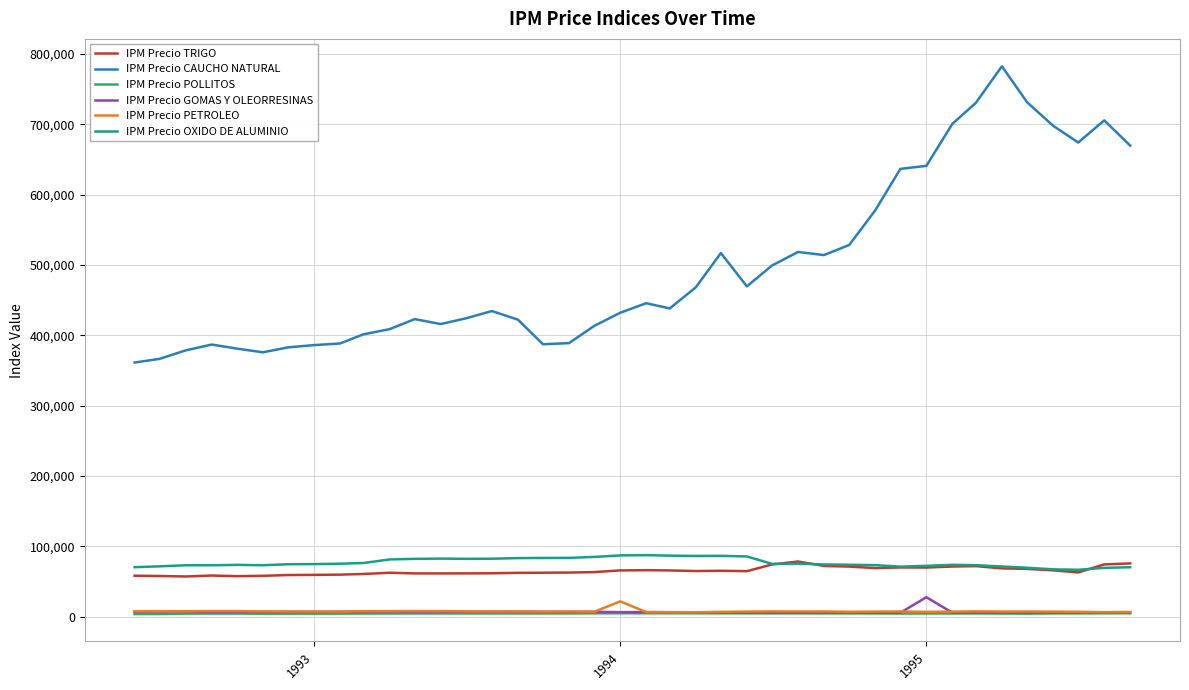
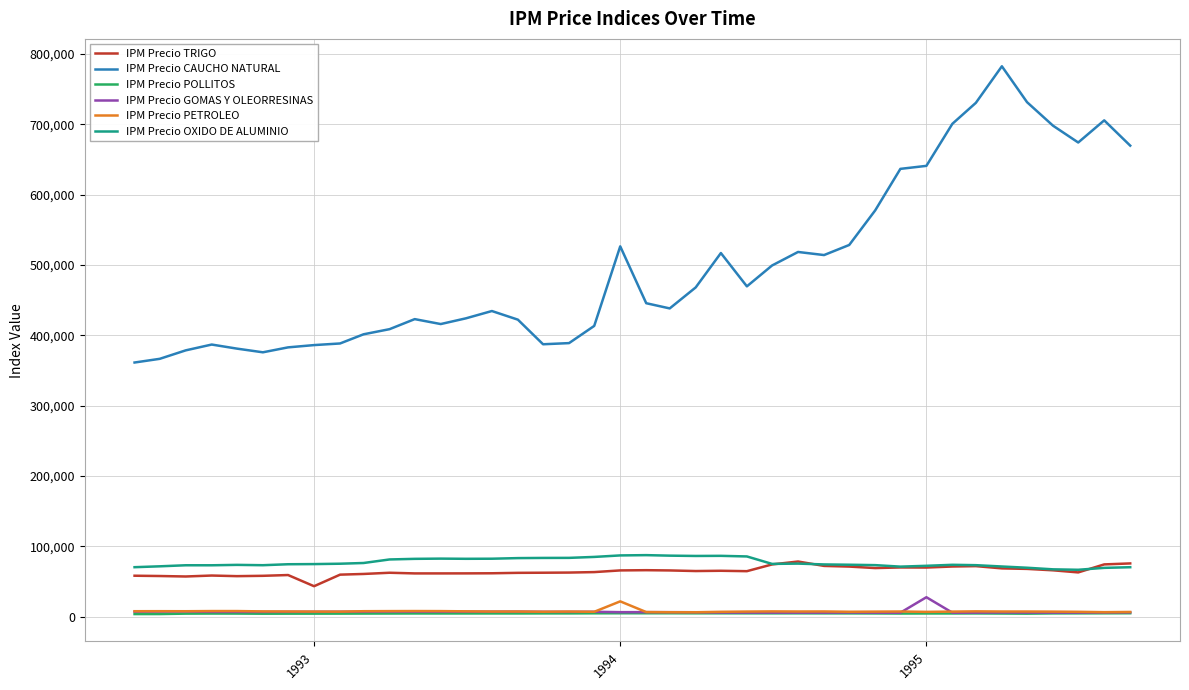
  {
    "IPM Precio TRIGO": {
-     "1993": "60,000",
+     "1993": "40,000",
      "1994": "70,000"
    },
    "IPM Precio CAUCHO NATURAL": {
      "1993": "390,000",
-     "1994": "430,000",
+     "1994": "530,000",
      "1995": "640,000"
    },
    "IPM Precio GOMAS Y OLEORRESINAS": {
      "1995": "30,000"
    },
    "IPM Precio PETROLEO": {
      "1994": "20,000"
    }
  }
